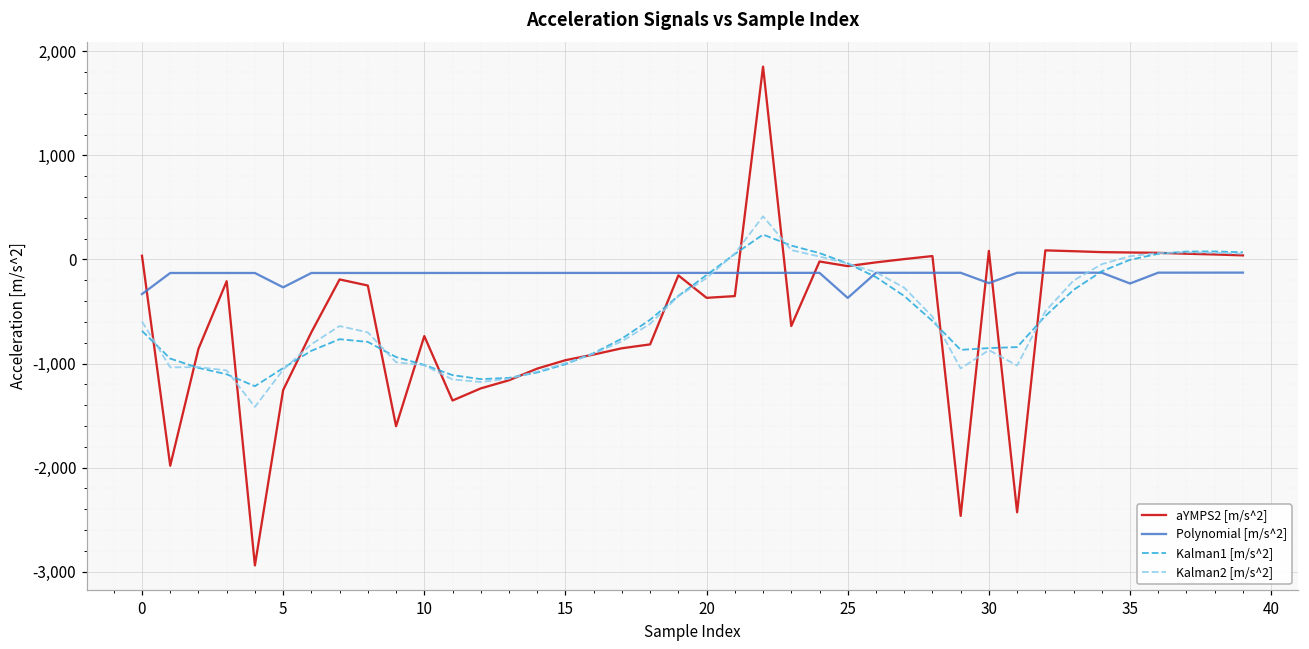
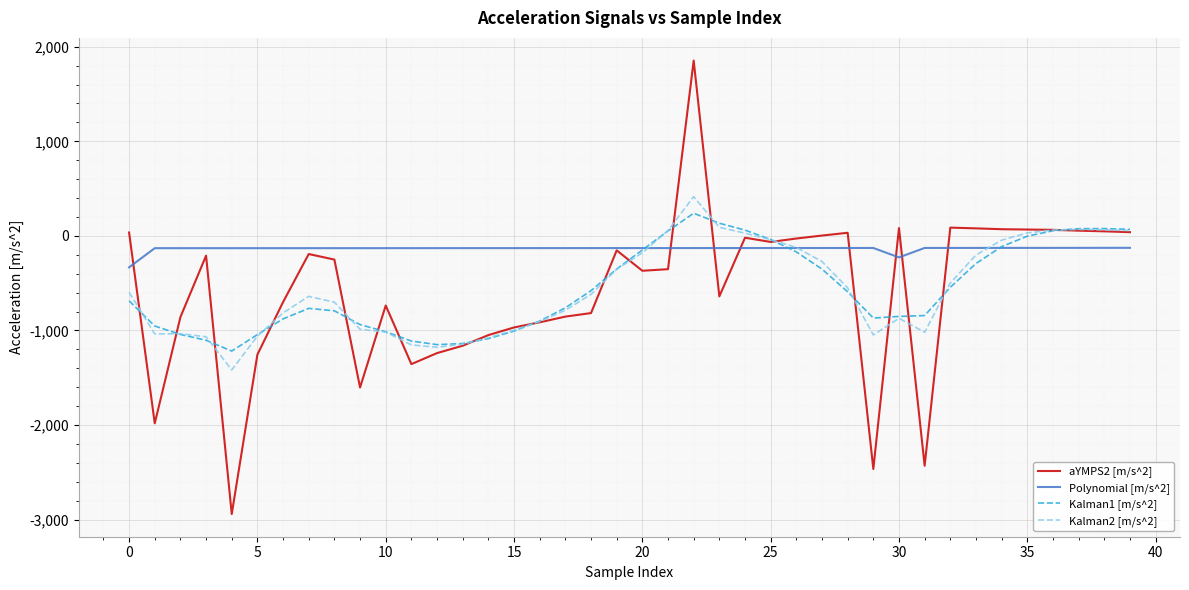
  {
    "aYMPS2 [m/s^2]": {
      "0": "0",
      "5": "-1,300",
      "10": "-700",
      "15": "-1,000",
      "20": "-400",
      "30": "100",
      "35": "100"
    },
    "Polynomial [m/s^2]": {
      "0": "-300",
-     "5": "-300",
+     "5": "-100",
      "10": "-100",
      "15": "-100",
-     "25": "-400",
+     "25": "-100",
      "30": "-200",
-     "35": "-200"
+     "35": "-100"
    },
    "Kalman1 [m/s^2]": {
      "0": "-700",
      "35": "0"
    },
    "Kalman2 [m/s^2]": {
      "0": "-600",
      "20": "-200",
      "35": "0"
    }
  }
